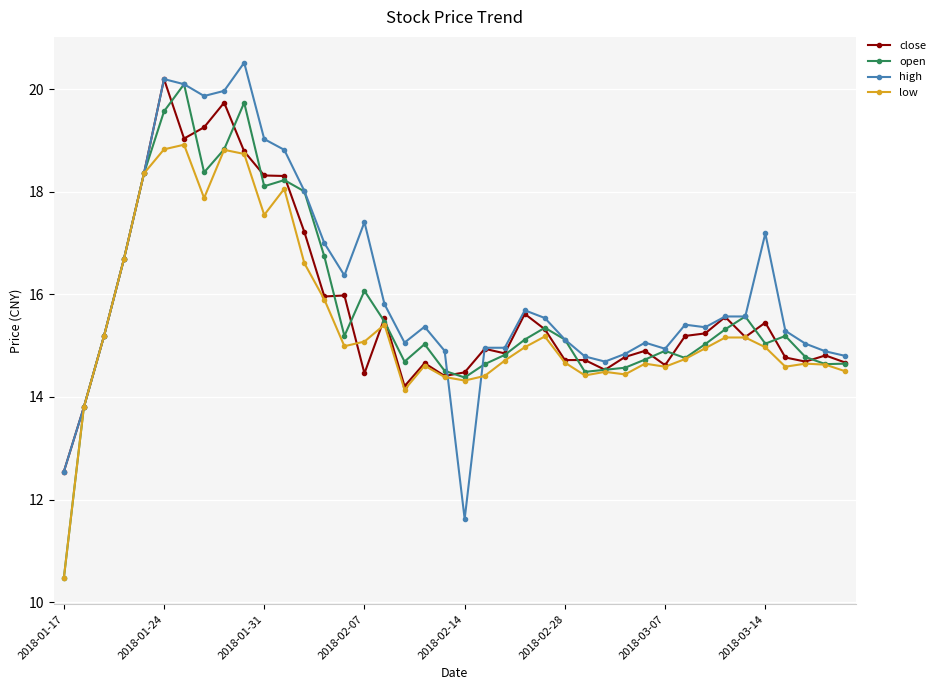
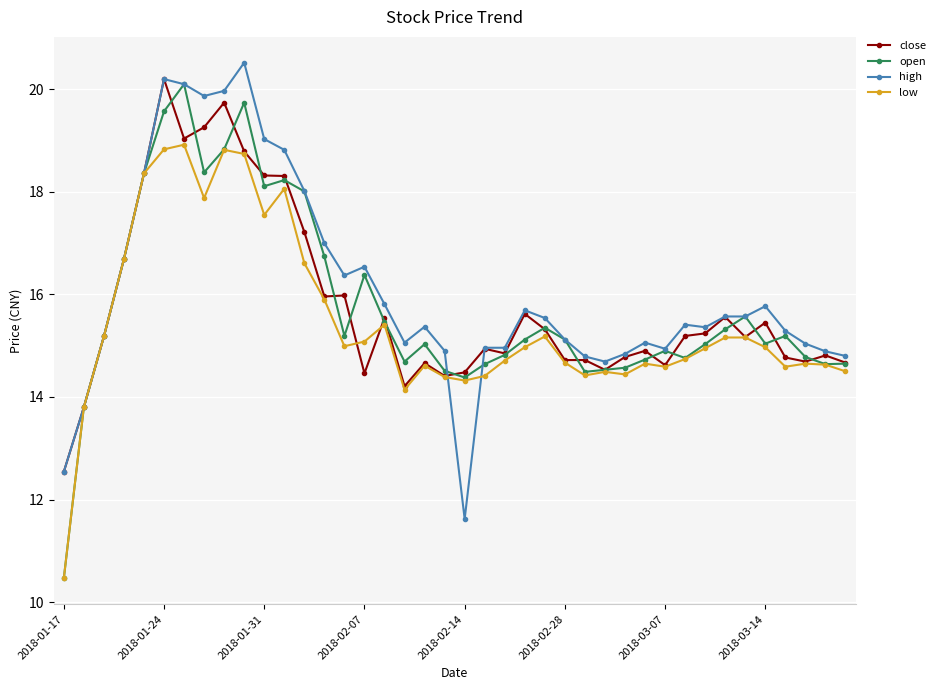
  {
    "close": {
      "2018-01-31": 18.3,
      "2018-02-07": 14.5,
      "2018-02-14": 14.5,
      "2018-03-14": 15.5
    },
    "open": {
      "2018-01-24": 19.6,
      "2018-01-31": 18.1,
-     "2018-02-07": 16.1,
+     "2018-02-07": 16.4,
      "2018-02-14": 14.4,
      "2018-03-14": 15.0
    },
    "high": {
      "2018-01-31": 19.0,
-     "2018-02-07": 17.4,
+     "2018-02-07": 16.5,
      "2018-02-14": 11.6,
-     "2018-03-14": 17.2
+     "2018-03-14": 15.8
    },
    "low": {
      "2018-01-24": 18.8,
      "2018-01-31": 17.6,
      "2018-02-07": 15.1,
      "2018-02-14": 14.3,
      "2018-03-14": 15.0
    }
  }
